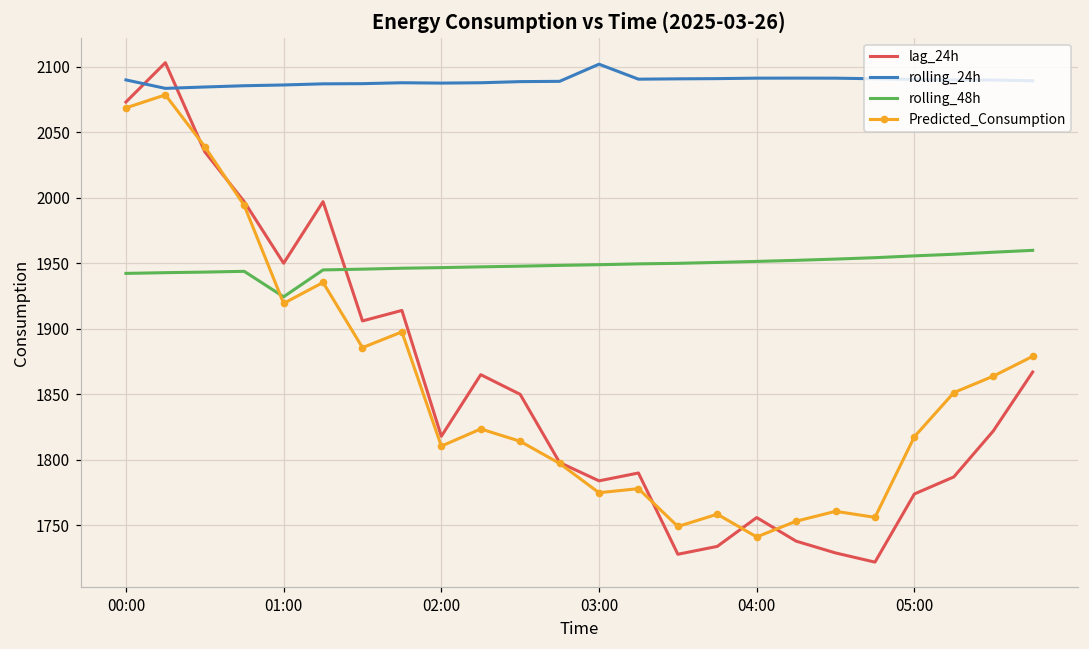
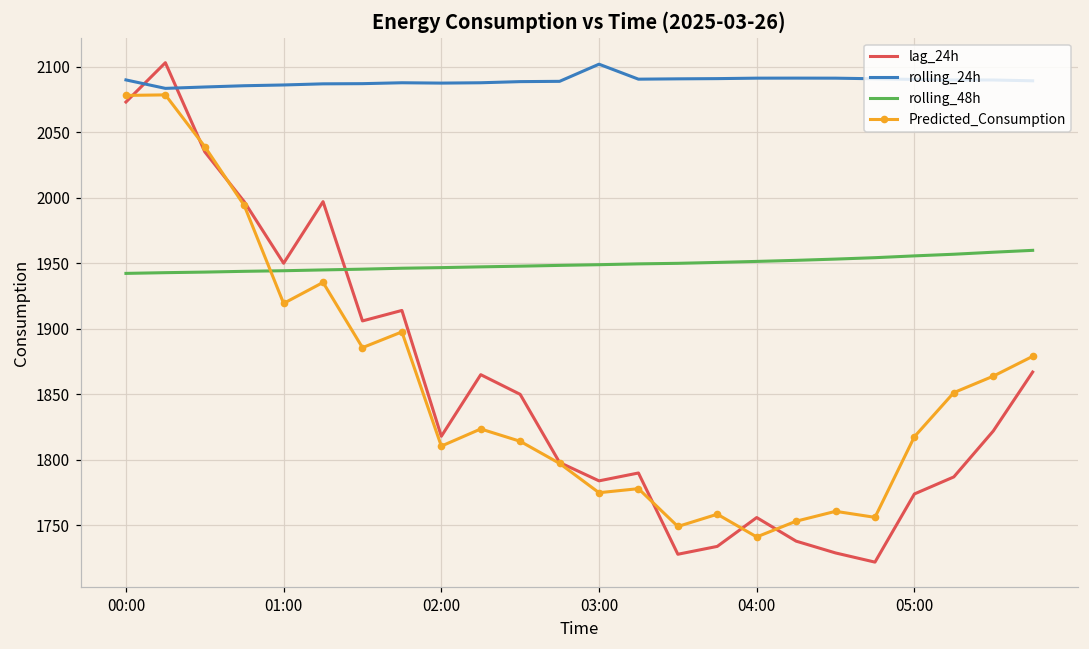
  {
    "lag_24h": {
      "00:00": 2073,
      "01:00": 1950,
      "02:00": 1818,
      "03:00": 1784,
      "04:00": 1756,
      "05:00": 1774
    },
    "rolling_24h": {
      "00:00": 2090,
      "01:00": 2086,
      "02:00": 2087,
      "03:00": 2102,
      "04:00": 2091
    },
    "rolling_48h": {
      "00:00": 1942,
-     "01:00": 1924,
+     "01:00": 1944,
      "02:00": 1947,
      "03:00": 1949,
      "04:00": 1951,
      "05:00": 1956
    },
    "Predicted_Consumption": {
-     "00:00": 2069,
+     "00:00": 2078,
      "01:00": 1919,
      "02:00": 1810,
      "03:00": 1775,
      "04:00": 1741,
      "05:00": 1818
    }
  }
